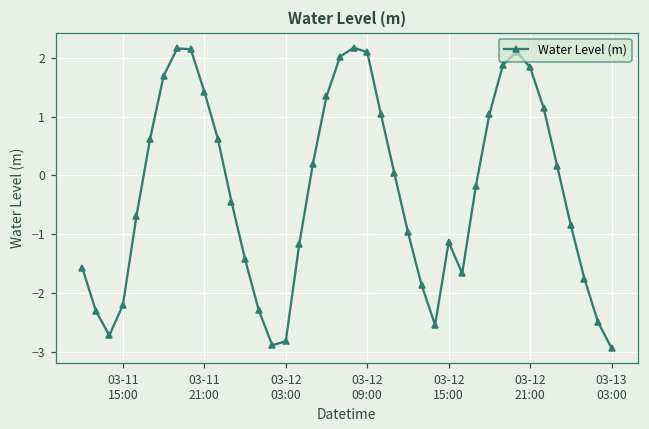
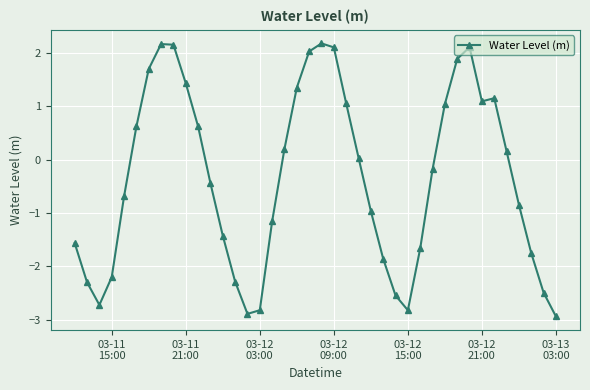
  {
    "03-11 15:00": -2.2,
    "03-11 21:00": 1.4,
    "03-12 03:00": -2.8,
    "03-12 09:00": 2.1,
-   "03-12 15:00": -1.1,
-   "03-12 21:00": 1.8,
+   "03-12 15:00": -2.8,
+   "03-12 21:00": 1.1,
    "03-13 03:00": -2.9
  }
